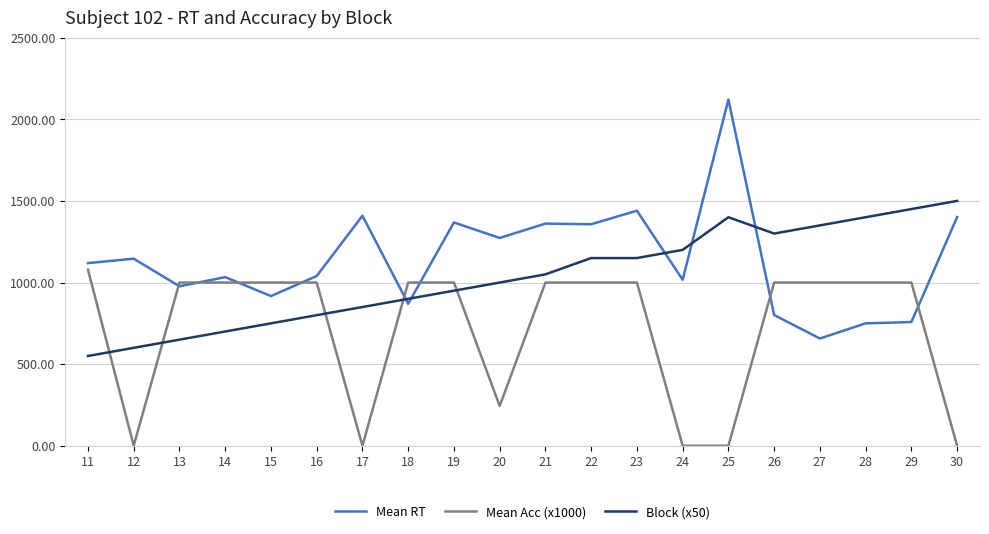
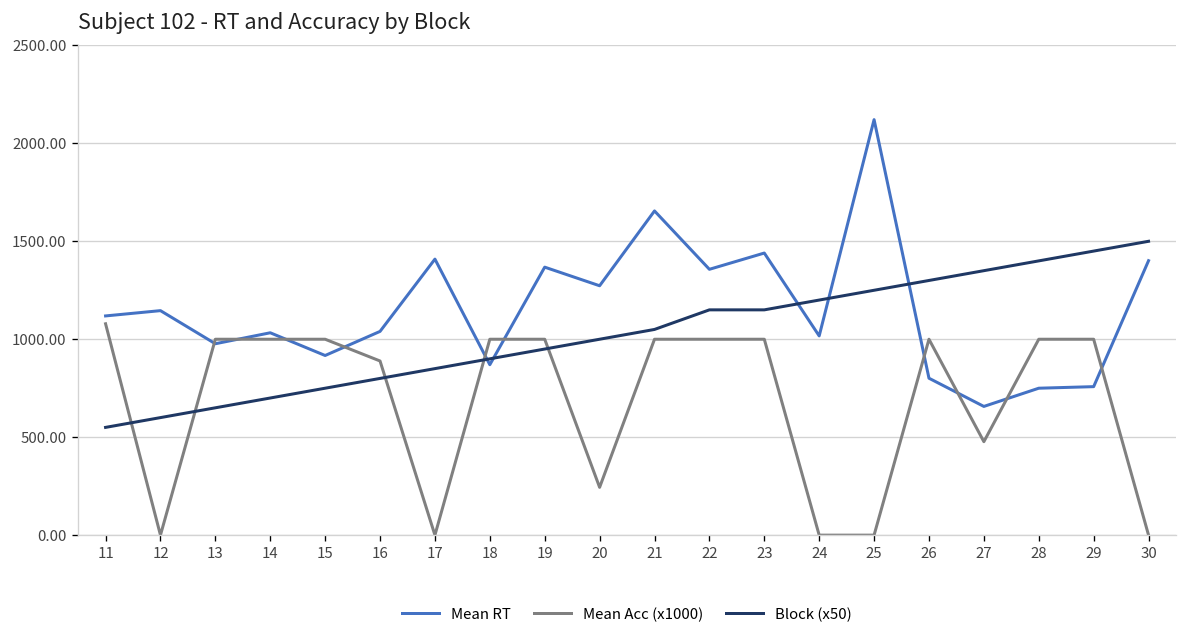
  {
    "Mean RT": {
      "11": 1120,
      "12": 1150,
      "13": 980,
      "14": 1030,
      "15": 920,
      "16": 1040,
      "17": 1410,
      "18": 870,
      "19": 1370,
      "20": 1270,
-     "21": 1360,
+     "21": 1660,
      "22": 1360,
      "23": 1440,
      "24": 1020,
      "25": 2120,
      "26": 800,
      "27": 660,
      "28": 750,
      "29": 760,
      "30": 1400
    },
    "Mean Acc (x1000)": {
      "11": 1080,
      "12": 0,
      "13": 1000,
      "14": 1000,
      "15": 1000,
-     "16": 1000,
+     "16": 890,
      "17": 0,
      "18": 1000,
      "19": 1000,
      "20": 240,
      "21": 1000,
      "22": 1000,
      "23": 1000,
      "24": 0,
      "25": 0,
      "26": 1000,
-     "27": 1000,
+     "27": 480,
      "28": 1000,
      "29": 1000,
      "30": 0
    },
    "Block (x50)": {
      "11": 550,
      "12": 600,
      "13": 650,
      "14": 700,
      "15": 750,
      "16": 800,
      "17": 850,
      "18": 900,
      "19": 950,
      "20": 1000,
      "21": 1050,
      "22": 1150,
      "23": 1150,
      "24": 1200,
-     "25": 1400,
+     "25": 1250,
      "26": 1300,
      "27": 1350,
      "28": 1400,
      "29": 1450,
      "30": 1500
    }
  }
